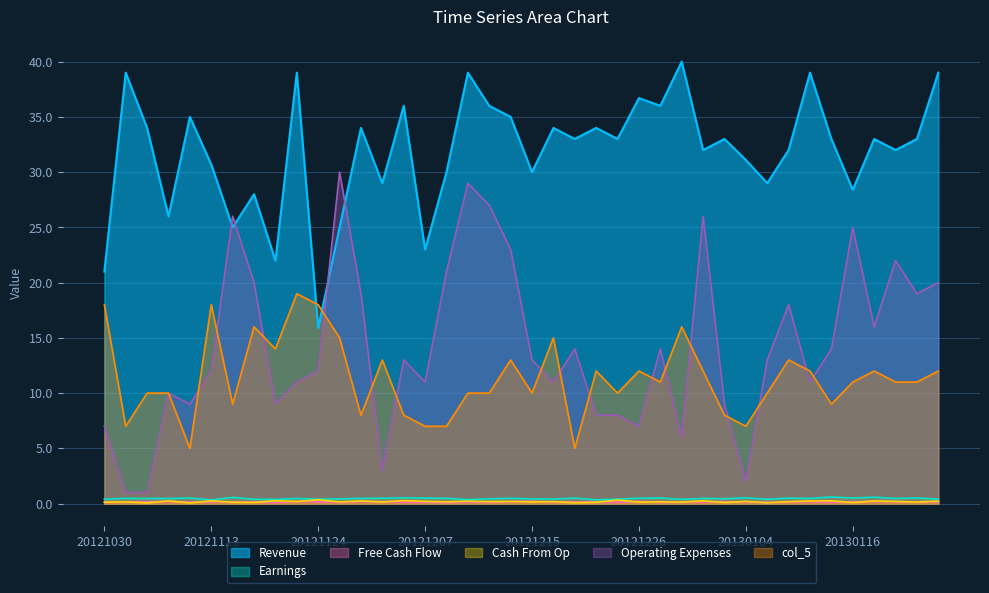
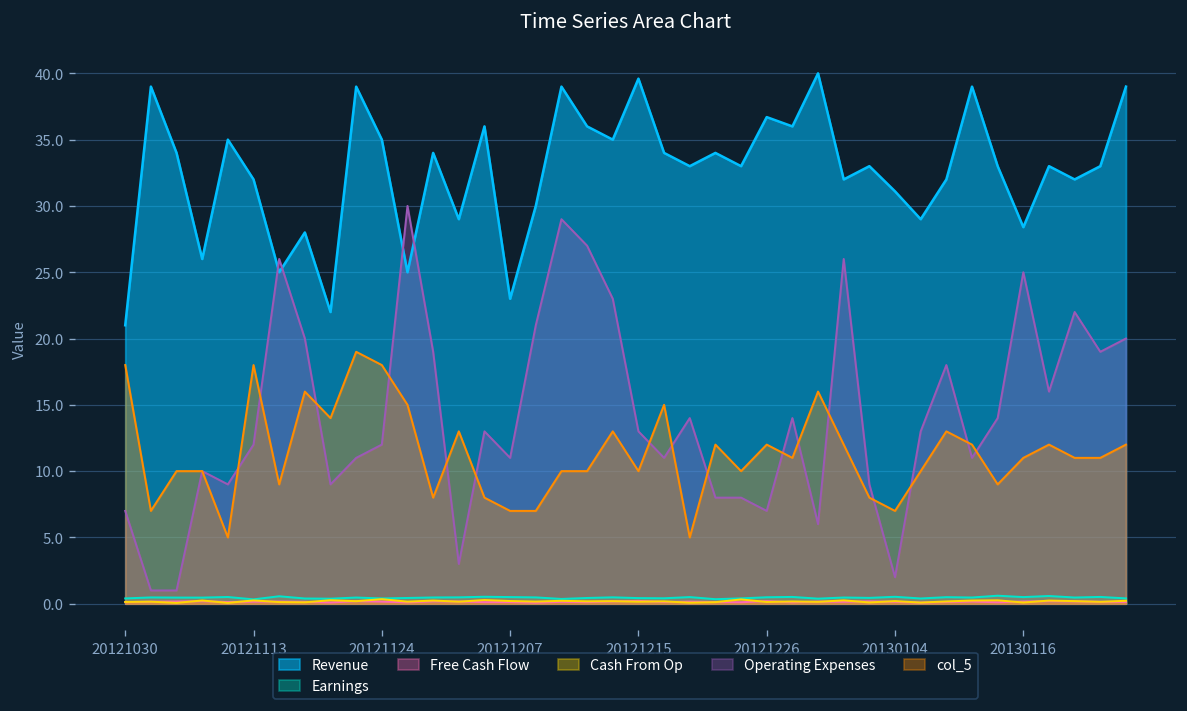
  {
    "Revenue": {
      "20121030": 21.0,
-     "20121113": 30.7,
-     "20121124": 15.9,
+     "20121113": 32.0,
+     "20121124": 35.0,
      "20121207": 23.0,
-     "20121215": 30.0,
+     "20121215": 39.6,
      "20121226": 36.7,
      "20130104": 31.1,
      "20130116": 28.4
    },
    "Earnings": {
      "20121030": 0.4,
      "20121207": 0.5,
      "20121226": 0.5,
      "20130104": 0.5,
      "20130116": 0.5
    }
  }
